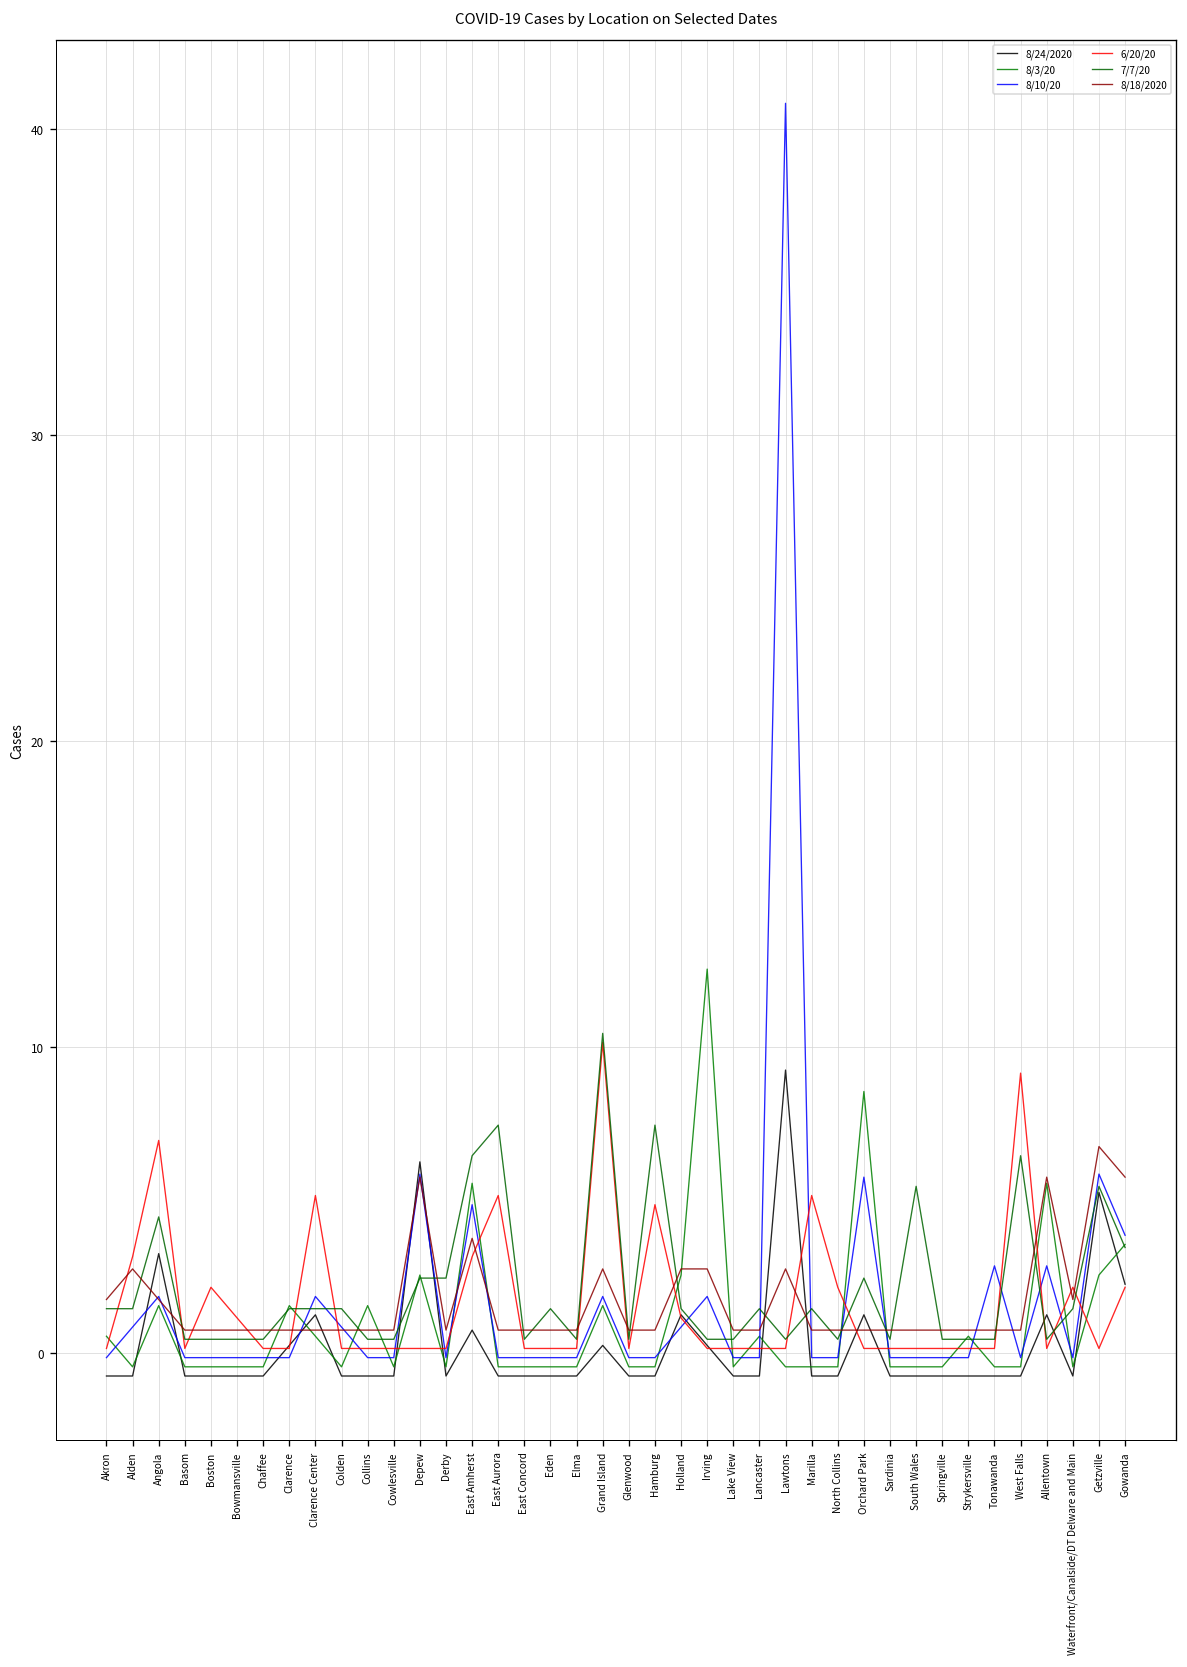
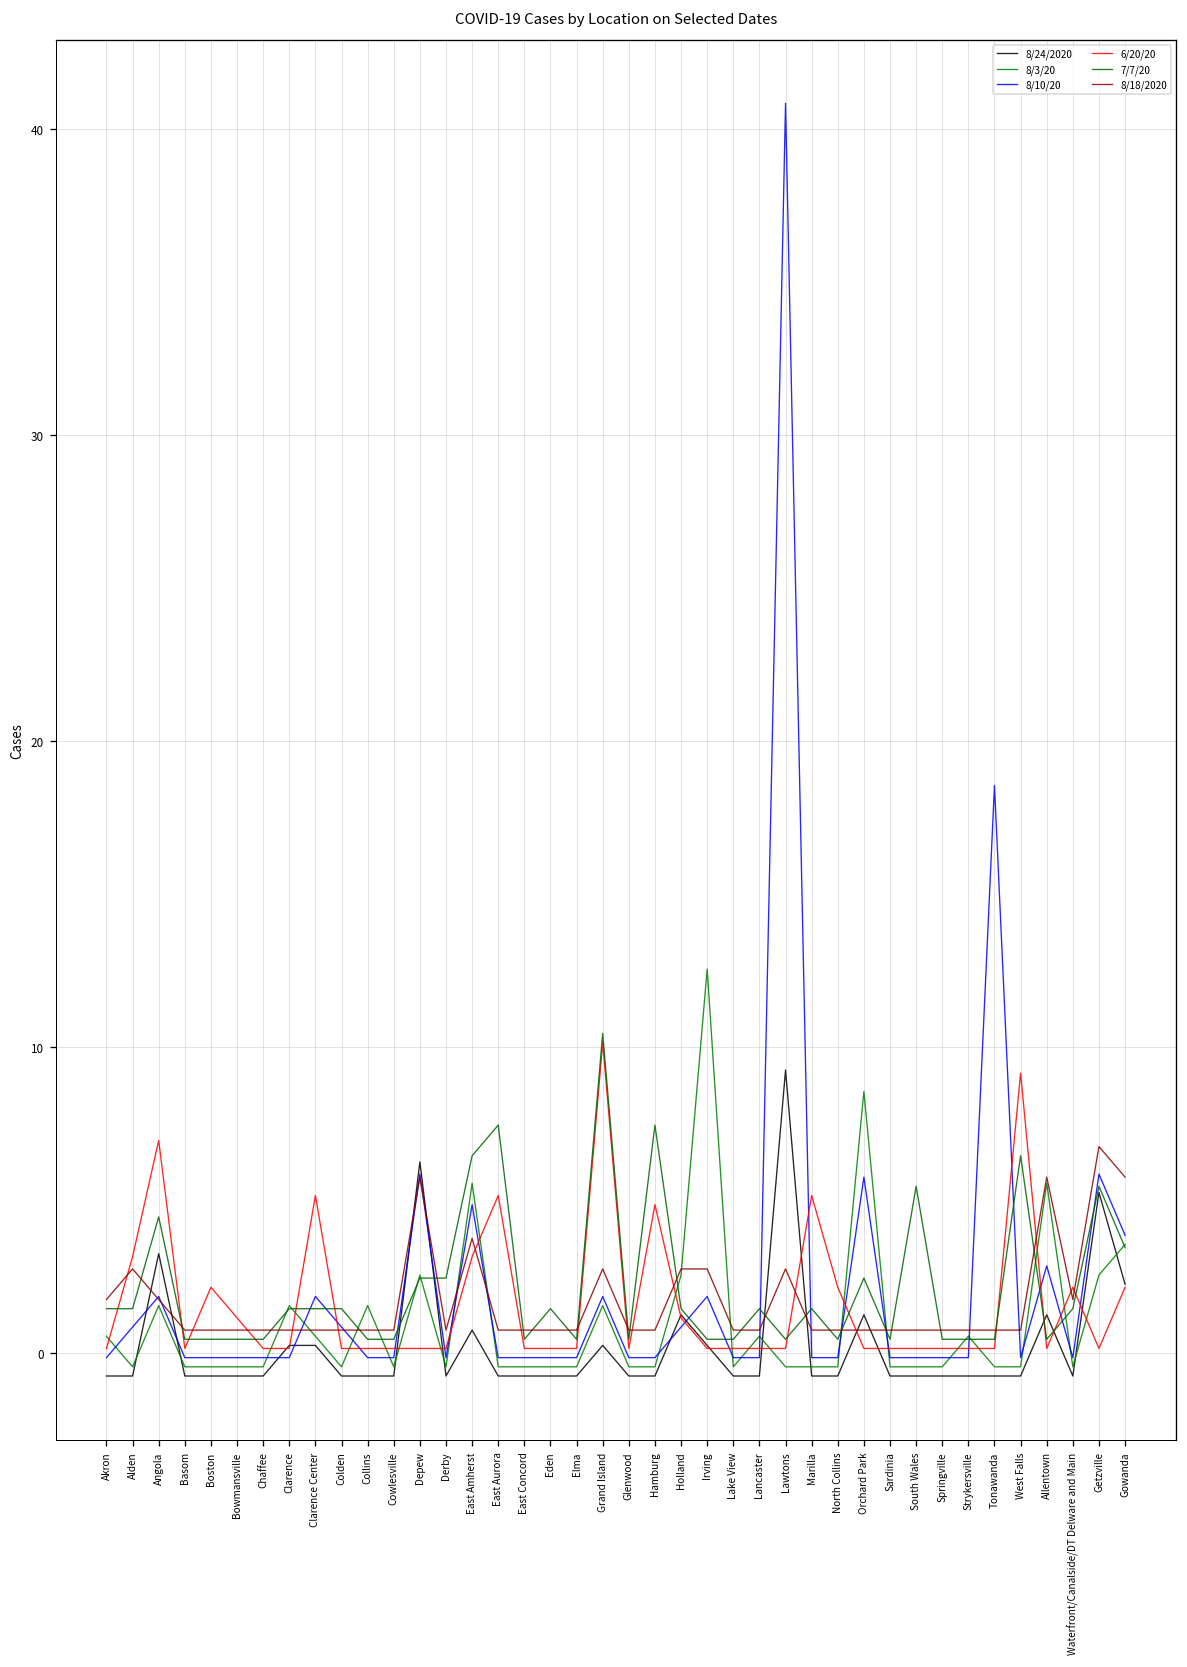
  {
    "8/24/2020": {
      "Akron": -0.8,
      "Alden": -0.8,
      "Angola": 3.3,
      "Basom": -0.8,
      "Boston": -0.8,
      "Bowmansville": -0.8,
      "Chaffee": -0.8,
      "Clarence": 0.3,
-     "Clarence Center": 1.3,
+     "Clarence Center": 0.3,
      "Colden": -0.8,
      "Collins": -0.8,
      "Cowlesville": -0.8,
      "Depew": 6.3,
      "Derby": -0.8,
      "East Amherst": 0.8,
      "East Aurora": -0.8,
      "East Concord": -0.8,
      "Eden": -0.8,
      "Elma": -0.8,
      "Grand Island": 0.3,
      "Glenwood": -0.8,
      "Hamburg": -0.8,
      "Holland": 1.3,
      "Irving": 0.3,
      "Lake View": -0.8,
      "Lancaster": -0.8,
      "Lawtons": 9.3,
      "Marilla": -0.8,
      "North Collins": -0.8,
      "Orchard Park": 1.3,
      "Sardinia": -0.8,
      "South Wales": -0.8,
      "Springville": -0.8,
      "Strykersville": -0.8,
      "Tonawanda": -0.8,
      "West Falls": -0.8,
      "Allentown": 1.3,
      "Waterfront/Canalside/DT Delware and Main": -0.8,
      "Getzville": 5.3,
      "Gowanda": 2.3
    },
    "8/10/20": {
      "Akron": -0.2,
      "Alden": 0.9,
      "Angola": 1.9,
      "Basom": -0.2,
      "Boston": -0.2,
      "Bowmansville": -0.2,
      "Chaffee": -0.2,
      "Clarence": -0.2,
      "Clarence Center": 1.9,
      "Colden": 0.9,
      "Collins": -0.2,
      "Cowlesville": -0.2,
      "Depew": 5.9,
      "Derby": -0.2,
      "East Amherst": 4.9,
      "East Aurora": -0.2,
      "East Concord": -0.2,
      "Eden": -0.2,
      "Elma": -0.2,
      "Grand Island": 1.9,
      "Glenwood": -0.2,
      "Hamburg": -0.2,
      "Holland": 0.9,
      "Irving": 1.9,
      "Lake View": -0.2,
      "Lancaster": -0.2,
      "Lawtons": 40.9,
      "Marilla": -0.2,
      "North Collins": -0.2,
      "Orchard Park": 5.8,
      "Sardinia": -0.2,
      "South Wales": -0.2,
      "Springville": -0.2,
      "Strykersville": -0.2,
-     "Tonawanda": 2.9,
+     "Tonawanda": 18.6,
      "West Falls": -0.2,
      "Allentown": 2.9,
      "Waterfront/Canalside/DT Delware and Main": -0.2,
      "Getzville": 5.9,
      "Gowanda": 3.9
    },
    "6/20/20": {
      "Akron": 0.1,
      "Alden": 3.2,
      "Angola": 6.9,
      "Basom": 0.1,
      "Boston": 2.2,
      "Bowmansville": 1.2,
      "Chaffee": 0.1,
      "Clarence": 0.1,
      "Clarence Center": 5.2,
      "Colden": 0.1,
      "Collins": 0.1,
      "Cowlesville": 0.1,
      "Depew": 0.1,
      "Derby": 0.1,
      "East Amherst": 3.2,
      "East Aurora": 5.2,
      "East Concord": 0.1,
      "Eden": 0.1,
      "Elma": 0.1,
      "Grand Island": 10.2,
      "Glenwood": 0.1,
      "Hamburg": 4.9,
      "Holland": 1.2,
      "Irving": 0.1,
      "Lake View": 0.1,
      "Lancaster": 0.1,
      "Lawtons": 0.1,
      "Marilla": 5.2,
      "North Collins": 2.2,
      "Orchard Park": 0.1,
      "Sardinia": 0.1,
      "South Wales": 0.1,
      "Springville": 0.1,
      "Strykersville": 0.1,
      "Tonawanda": 0.1,
      "West Falls": 9.2,
      "Allentown": 0.1,
      "Waterfront/Canalside/DT Delware and Main": 2.2,
      "Getzville": 0.1,
      "Gowanda": 2.2
    },
    "8/18/2020": {
      "Akron": 1.8,
      "Alden": 2.8,
      "Angola": 1.8,
      "Basom": 0.8,
      "Boston": 0.8,
      "Bowmansville": 0.8,
      "Chaffee": 0.8,
      "Clarence": 0.8,
      "Clarence Center": 0.8,
      "Colden": 0.8,
      "Collins": 0.8,
      "Cowlesville": 0.8,
      "Depew": 5.8,
      "Derby": 0.8,
      "East Amherst": 3.8,
      "East Aurora": 0.8,
      "East Concord": 0.8,
      "Eden": 0.8,
      "Elma": 0.8,
      "Grand Island": 2.8,
      "Glenwood": 0.8,
      "Hamburg": 0.8,
      "Holland": 2.8,
      "Irving": 2.8,
      "Lake View": 0.8,
      "Lancaster": 0.8,
      "Lawtons": 2.8,
      "Marilla": 0.8,
      "North Collins": 0.8,
      "Orchard Park": 0.8,
      "Sardinia": 0.8,
      "South Wales": 0.8,
      "Springville": 0.8,
      "Strykersville": 0.8,
      "Tonawanda": 0.8,
      "West Falls": 0.8,
      "Allentown": 5.8,
      "Waterfront/Canalside/DT Delware and Main": 1.8,
      "Getzville": 6.8,
      "Gowanda": 5.8
    }
  }
